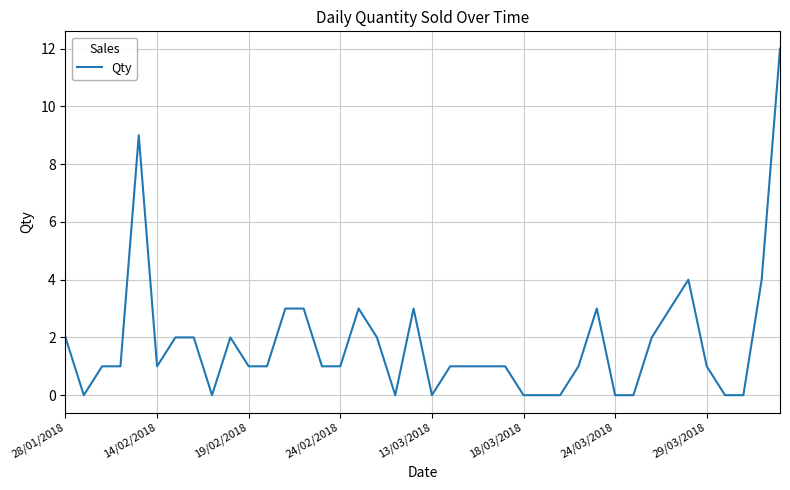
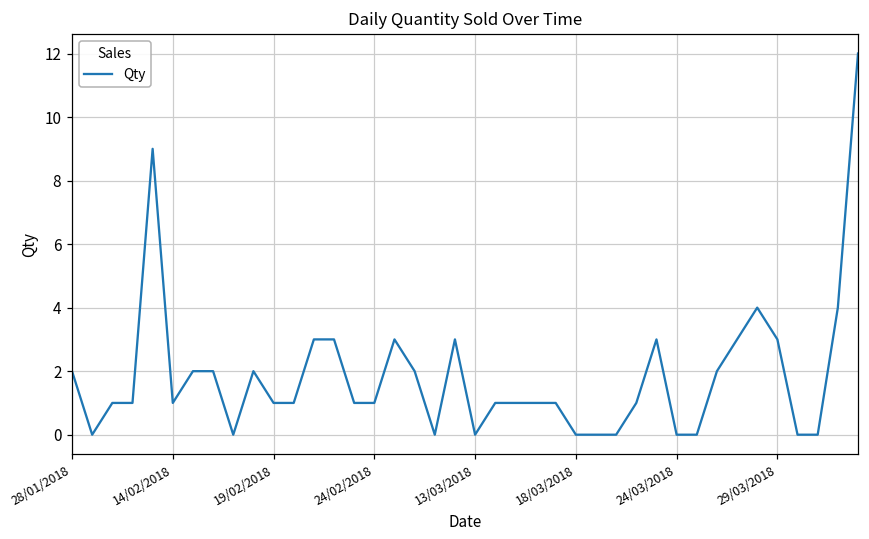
  {
    "28/01/2018": 2,
    "14/02/2018": 1,
    "19/02/2018": 1,
    "24/02/2018": 1,
    "13/03/2018": 0,
    "18/03/2018": 0,
    "24/03/2018": 0,
-   "29/03/2018": 1
+   "29/03/2018": 3
  }
